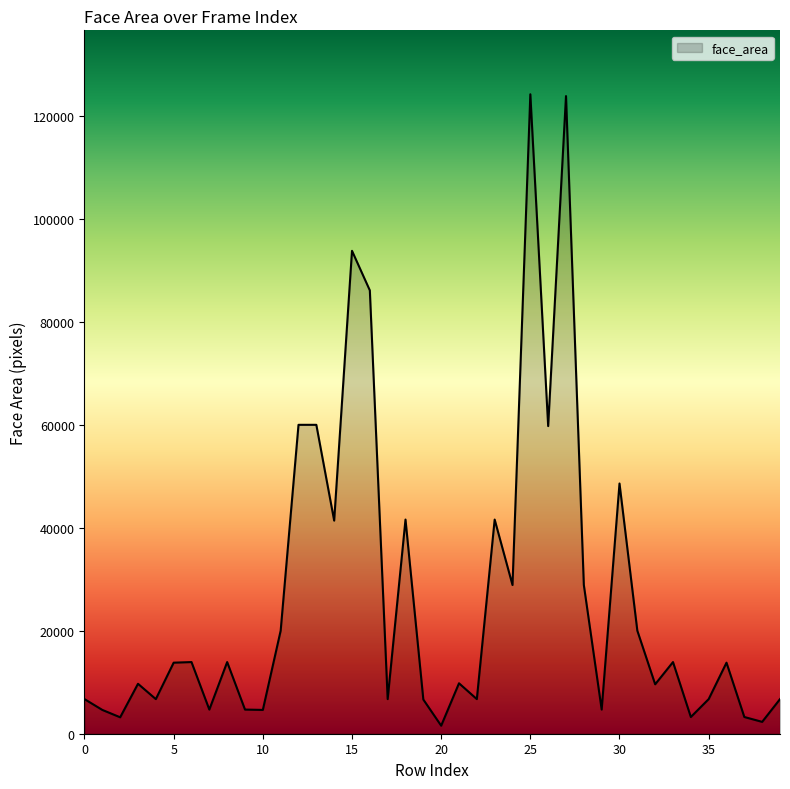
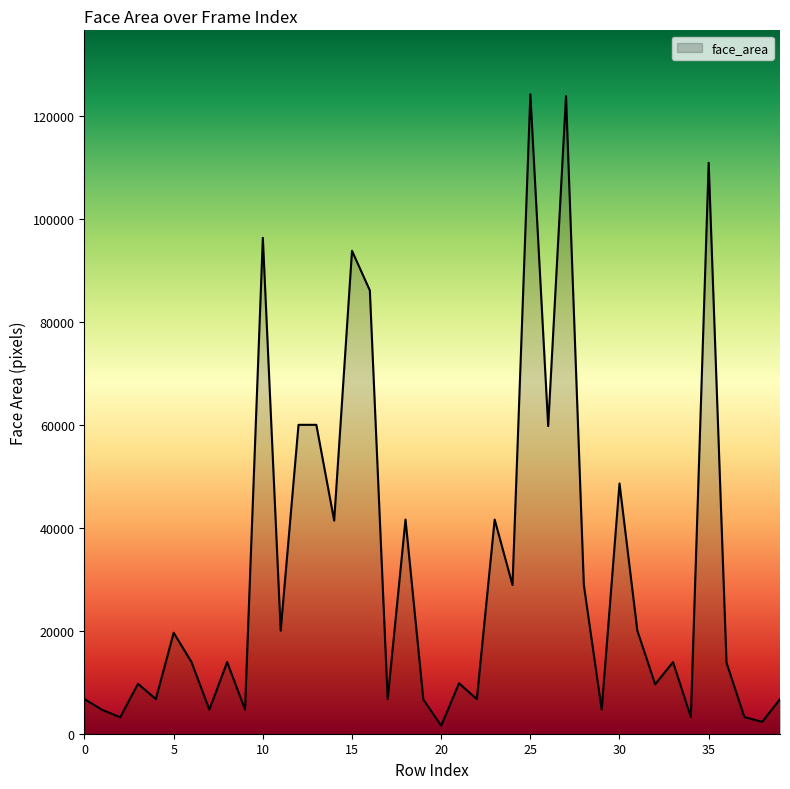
  {
    "0": 7000,
-   "5": 14000,
-   "10": 5000,
+   "5": 20000,
+   "10": 96000,
    "15": 94000,
    "20": 2000,
    "25": 124000,
    "30": 49000,
-   "35": 7000
+   "35": 111000
  }
